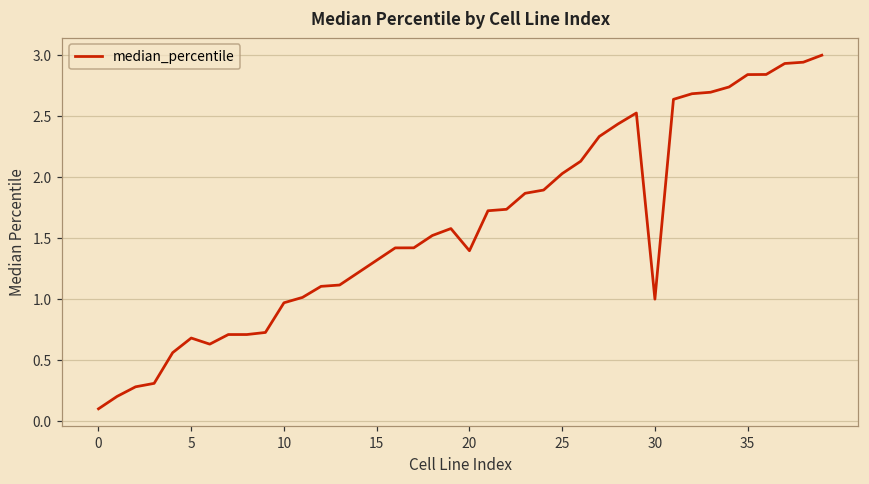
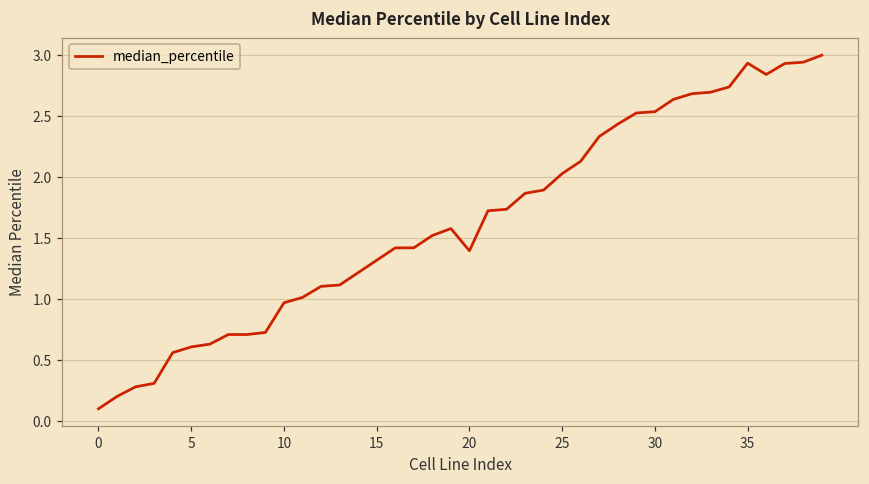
  {
    "0": 0.10,
-   "5": 0.68,
+   "5": 0.61,
    "10": 0.97,
    "15": 1.32,
    "20": 1.40,
    "25": 2.03,
-   "30": 1.00,
-   "35": 2.84
+   "30": 2.54,
+   "35": 2.94
  }
